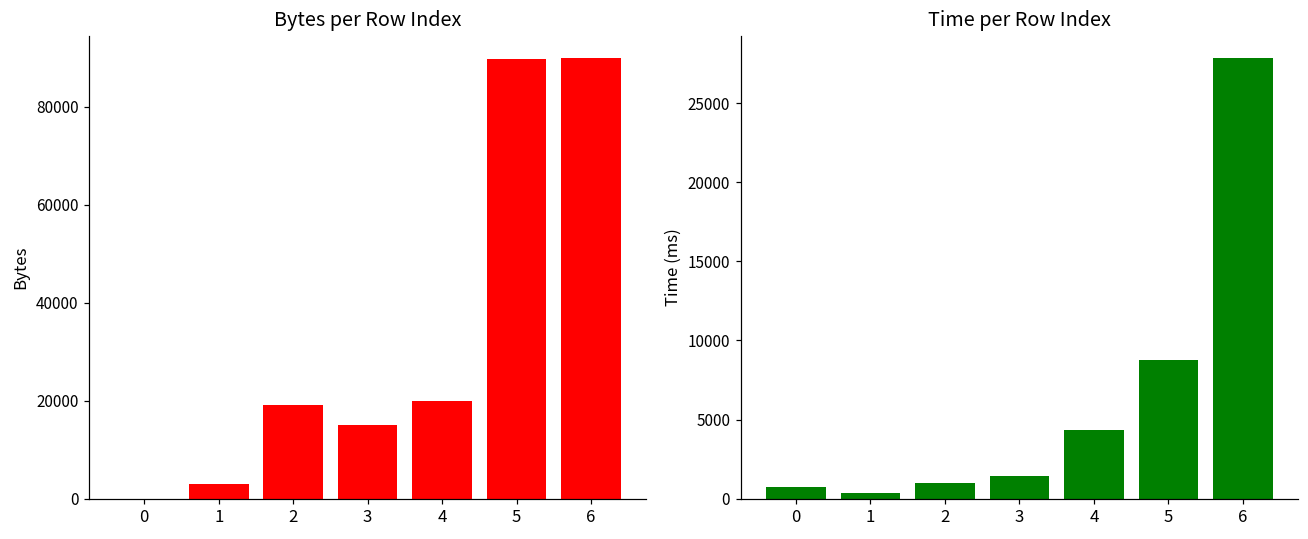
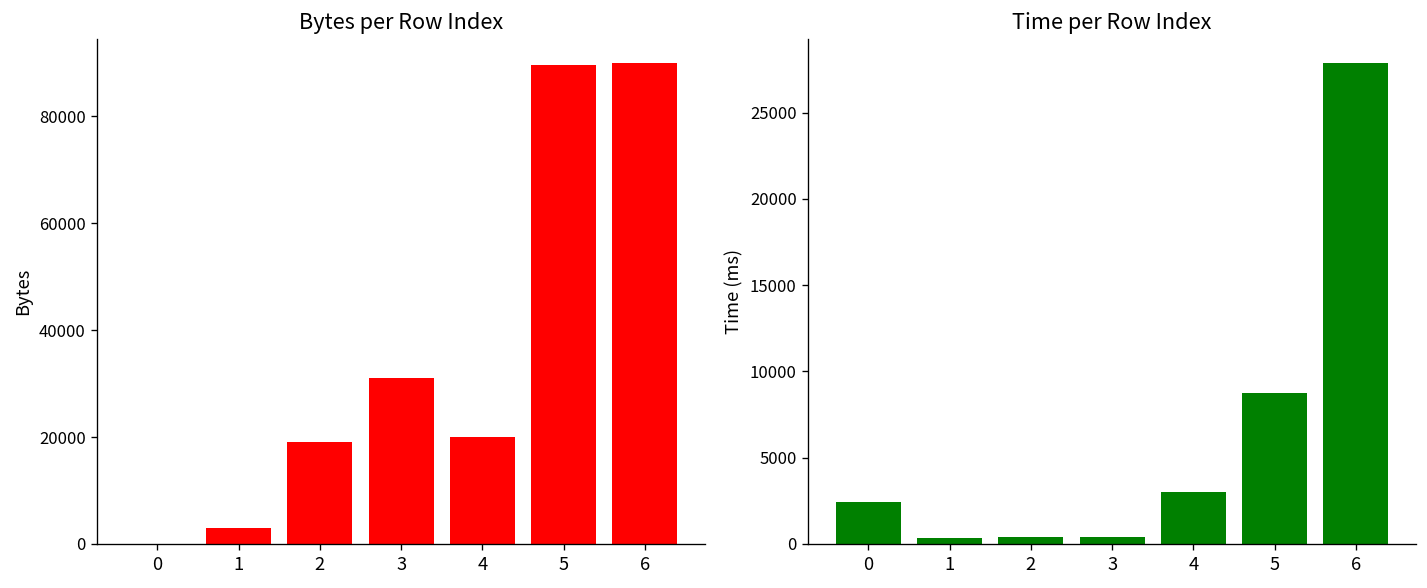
  {
    "Bytes per Row Index": {
      "1": 3000,
      "2": 19000,
-     "3": 15000,
+     "3": 31000,
      "4": 20000,
      "5": 90000,
      "6": 90000
    },
    "Time per Row Index": {
-     "0": 700,
+     "0": 2400,
      "1": 400,
-     "2": 1000,
-     "3": 1400,
-     "4": 4300,
+     "2": 400,
+     "3": 400,
+     "4": 3000,
      "5": 8700,
      "6": 27900
    }
  }
